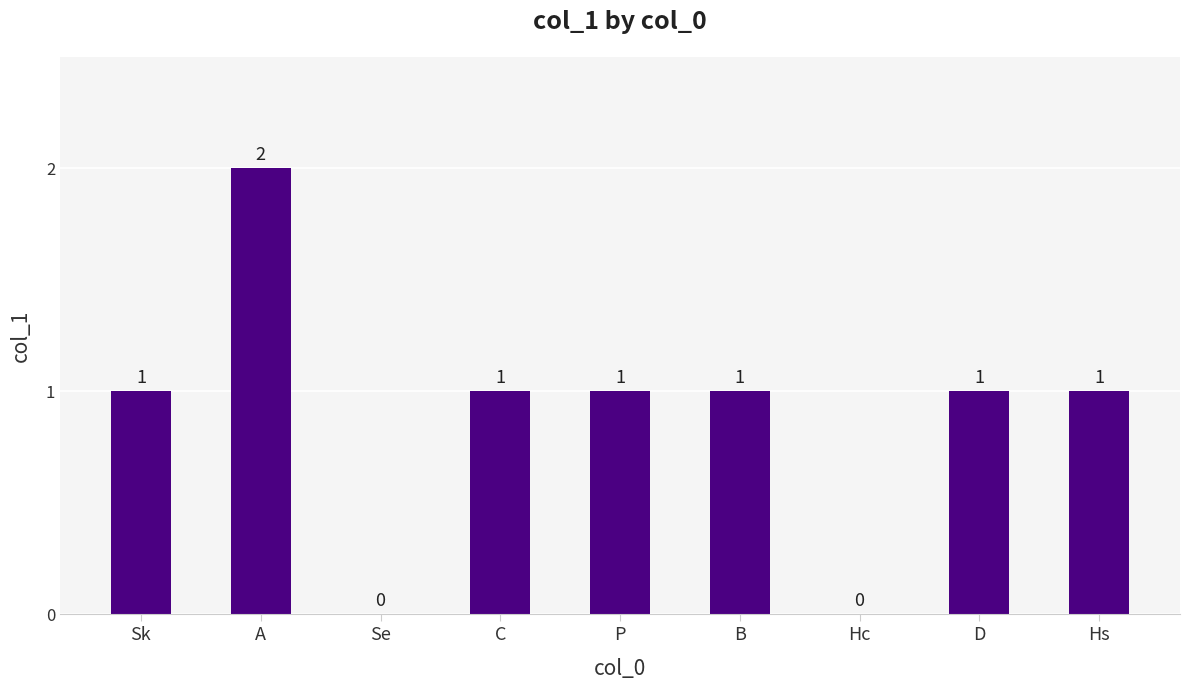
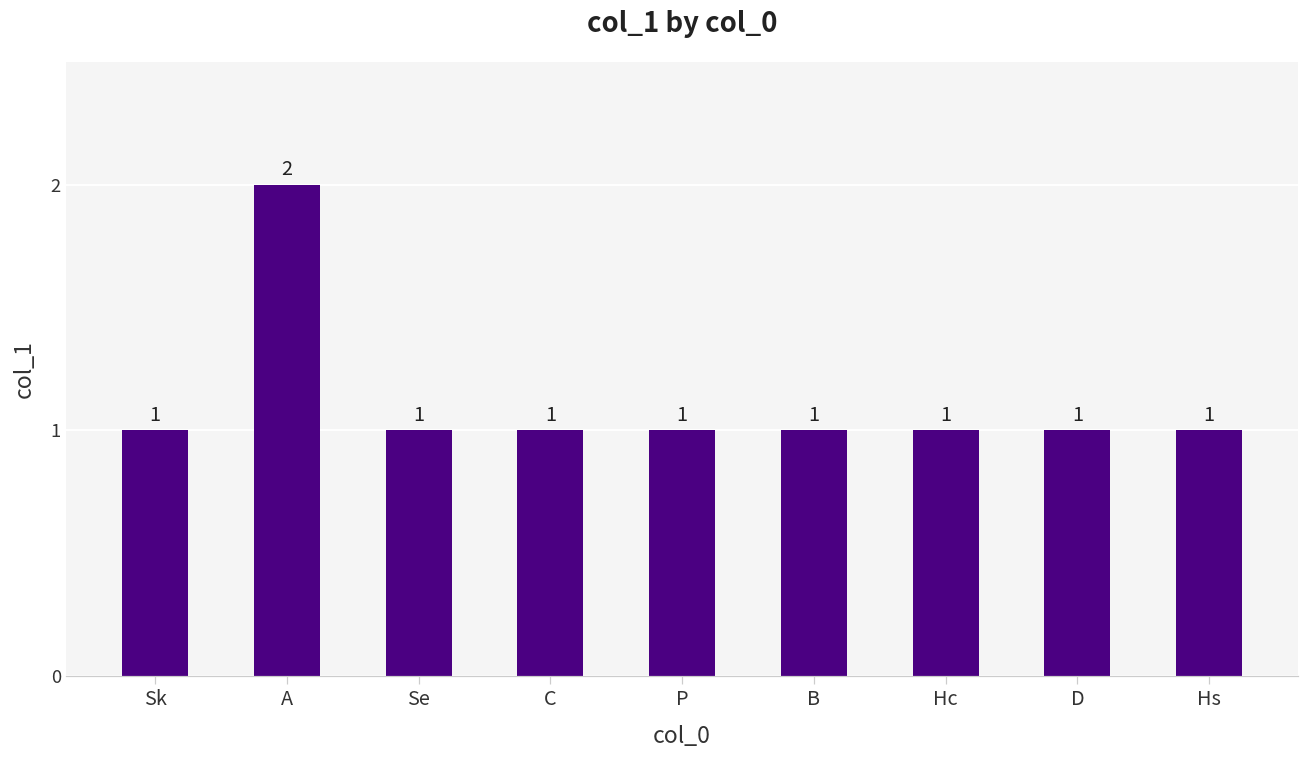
  {
    "Sk": 1,
    "A": 2,
-   "Se": 0,
+   "Se": 1,
    "C": 1,
    "P": 1,
    "B": 1,
-   "Hc": 0,
+   "Hc": 1,
    "D": 1,
    "Hs": 1
  }
